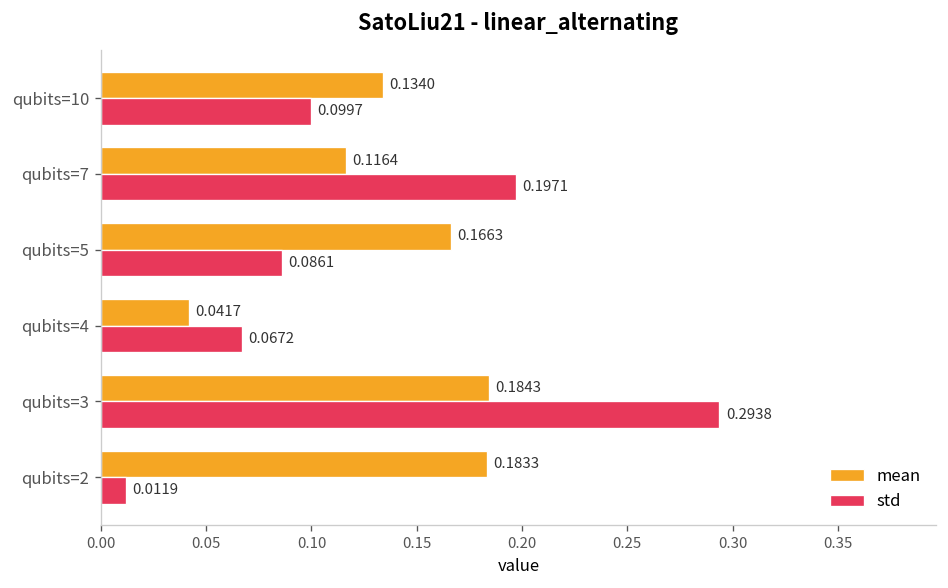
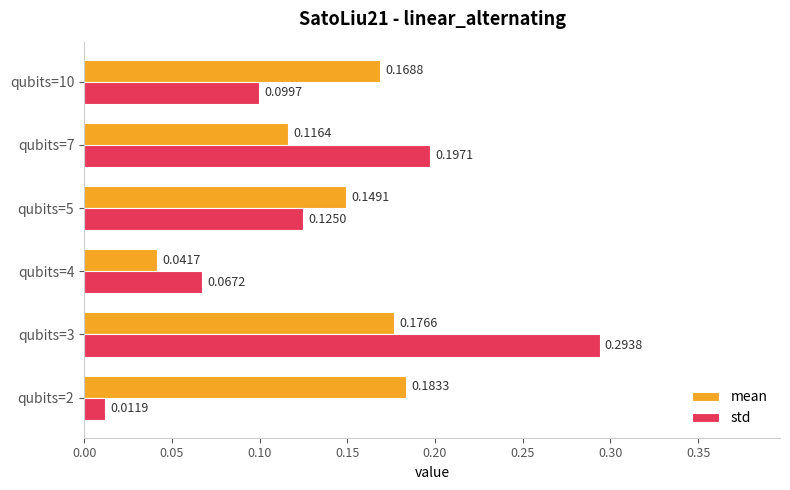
  {
    "mean": {
-     "qubits=10": 0.1340,
+     "qubits=10": 0.1688,
      "qubits=7": 0.1164,
-     "qubits=5": 0.1663,
+     "qubits=5": 0.1491,
      "qubits=4": 0.0417,
-     "qubits=3": 0.1843,
+     "qubits=3": 0.1766,
      "qubits=2": 0.1833
    },
    "std": {
      "qubits=10": 0.0997,
      "qubits=7": 0.1971,
-     "qubits=5": 0.0861,
+     "qubits=5": 0.1250,
      "qubits=4": 0.0672,
      "qubits=3": 0.2938,
      "qubits=2": 0.0119
    }
  }
